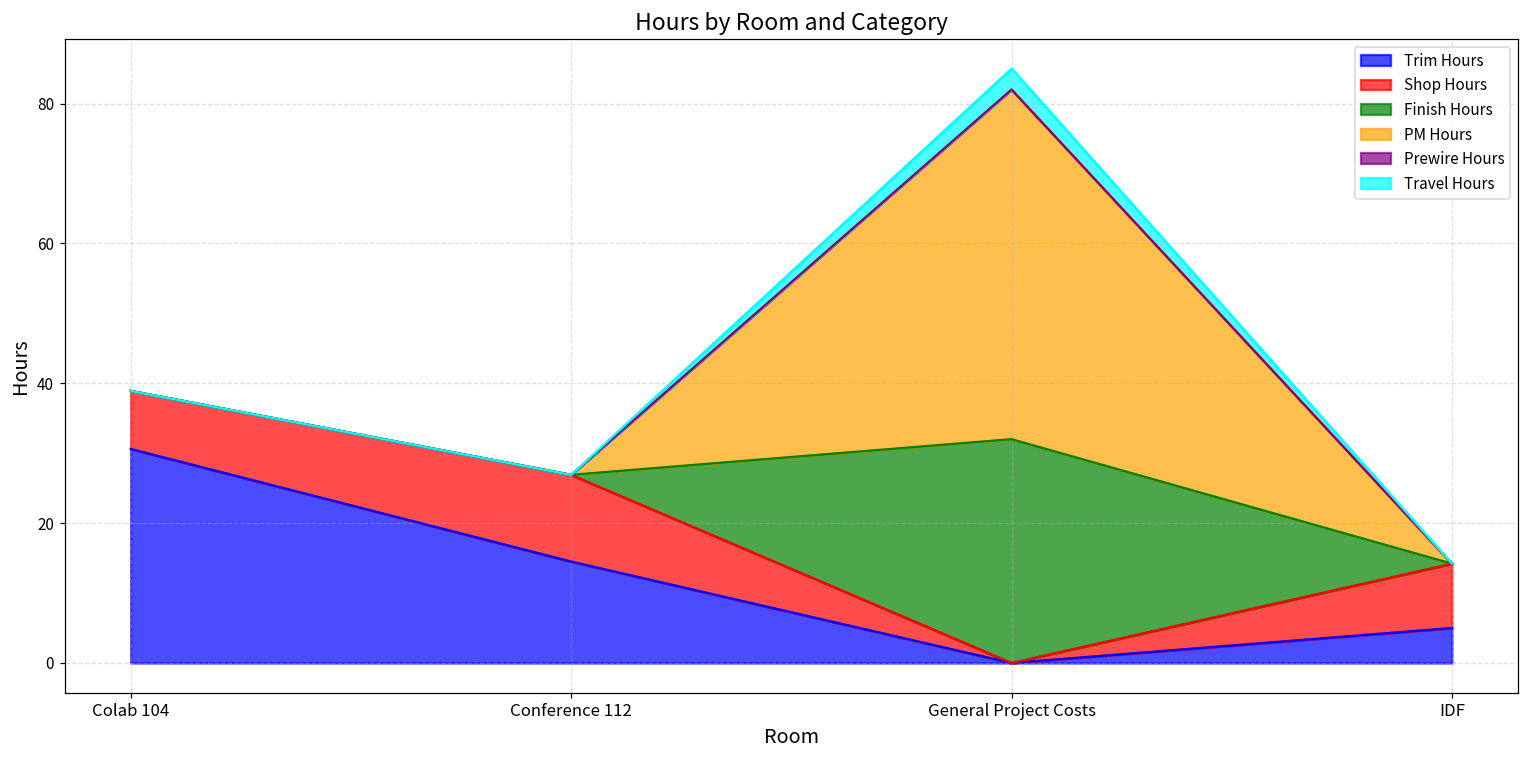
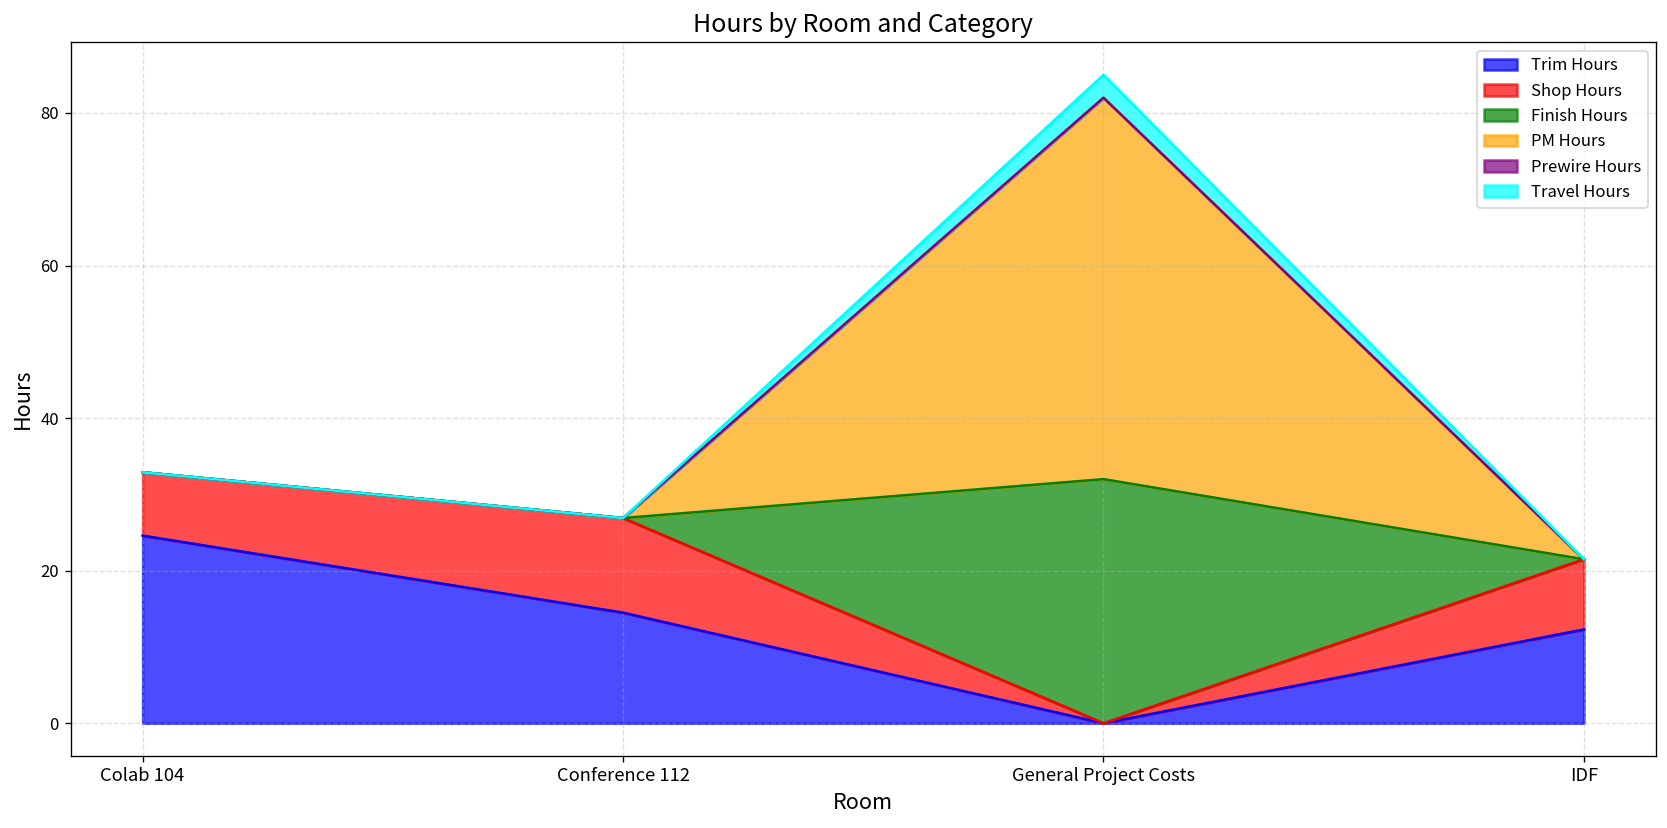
  {
    "Trim Hours": {
-     "Colab 104": 31,
+     "Colab 104": 25,
      "Conference 112": 15,
-     "IDF": 5
+     "IDF": 12
    },
    "Finish Hours": {
      "General Project Costs": 32
    },
    "Travel Hours": {
      "General Project Costs": 3
    }
  }
